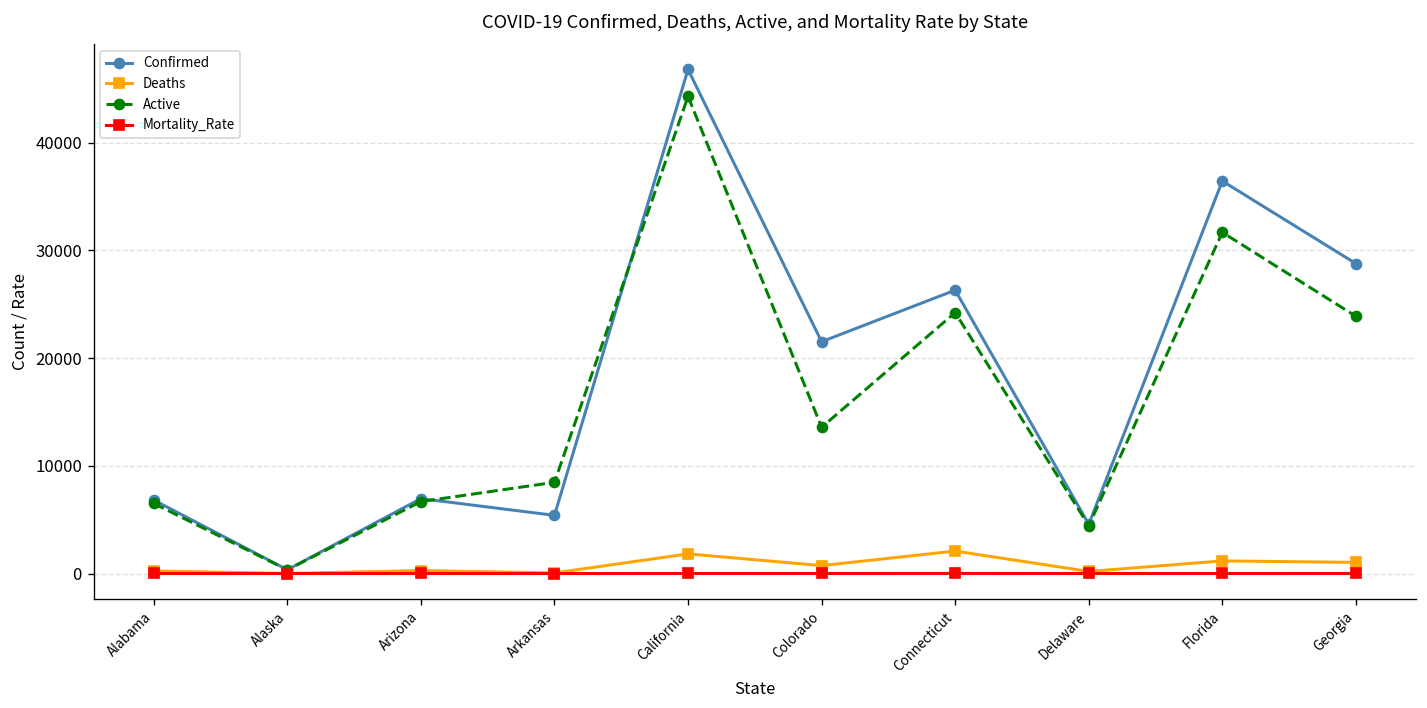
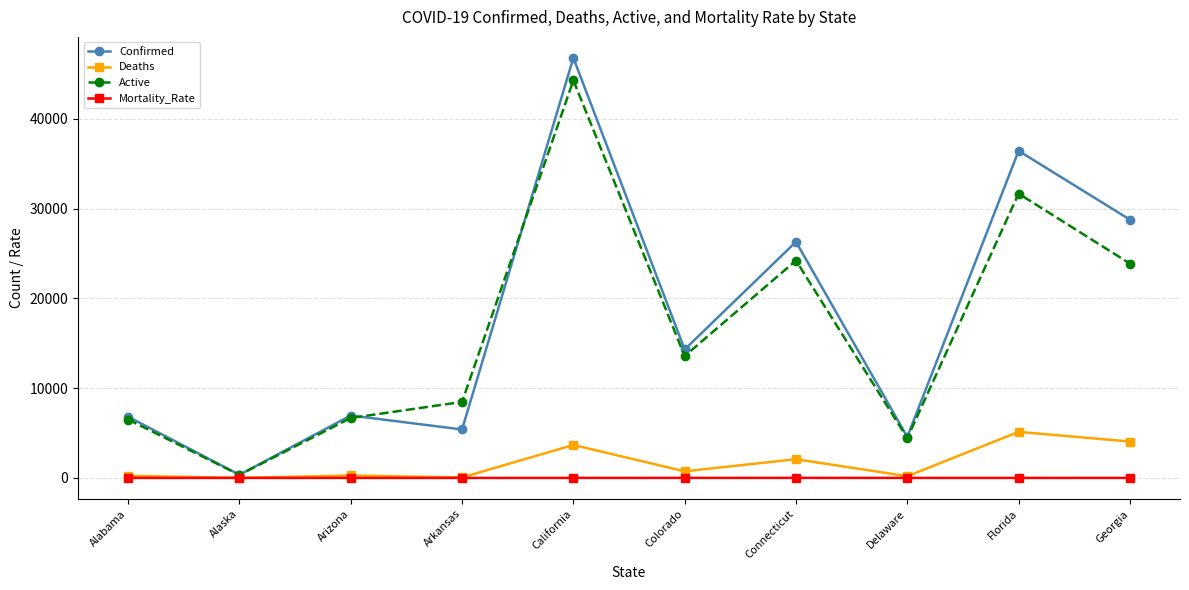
  {
    "Confirmed": {
      "Alabama": 7000,
      "Arkansas": 5000,
      "California": 47000,
-     "Colorado": 22000,
+     "Colorado": 14000,
      "Connecticut": 26000,
      "Florida": 36000,
      "Georgia": 29000
    },
    "Deaths": {
-     "California": 2000,
+     "California": 4000,
      "Colorado": 1000,
      "Connecticut": 2000,
-     "Florida": 1000,
-     "Georgia": 1000
+     "Florida": 5000,
+     "Georgia": 4000
    },
    "Active": {
      "Alabama": 7000,
      "Arkansas": 8000,
      "California": 44000,
      "Colorado": 14000,
      "Connecticut": 24000,
      "Florida": 32000,
      "Georgia": 24000
    },
    "Mortality_Rate": {
      "California": 0,
      "Colorado": 0,
      "Connecticut": 0,
      "Florida": 0,
      "Georgia": 0
    }
  }
